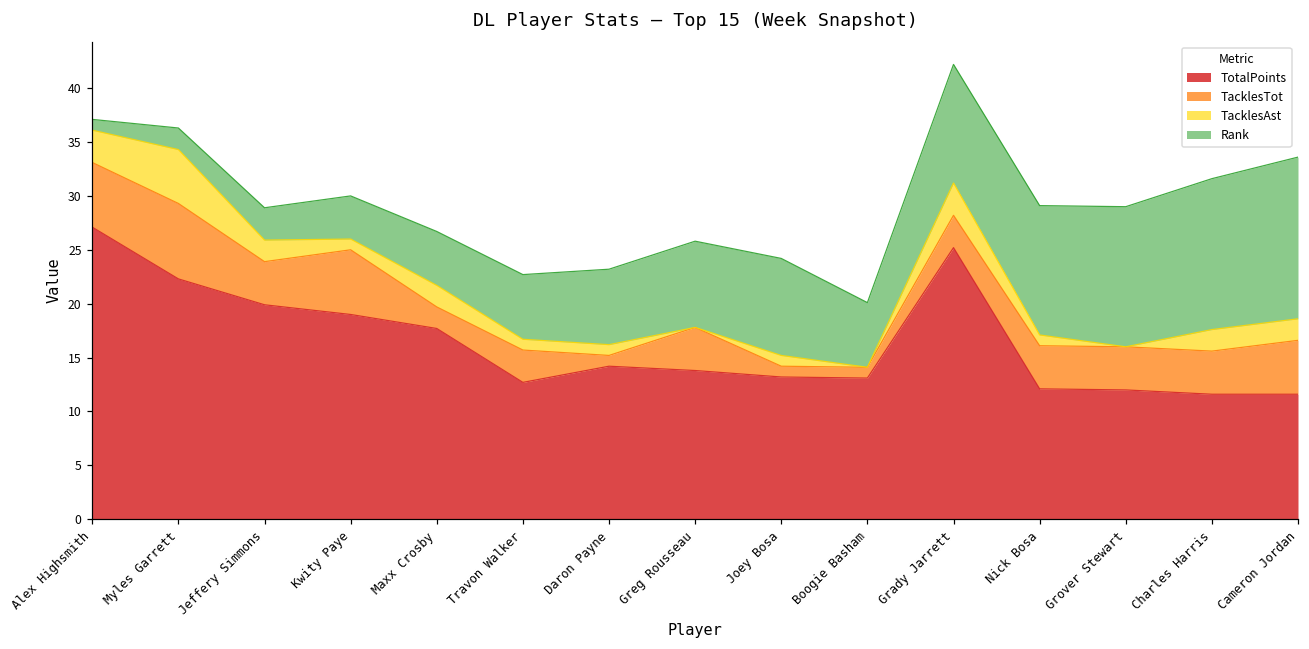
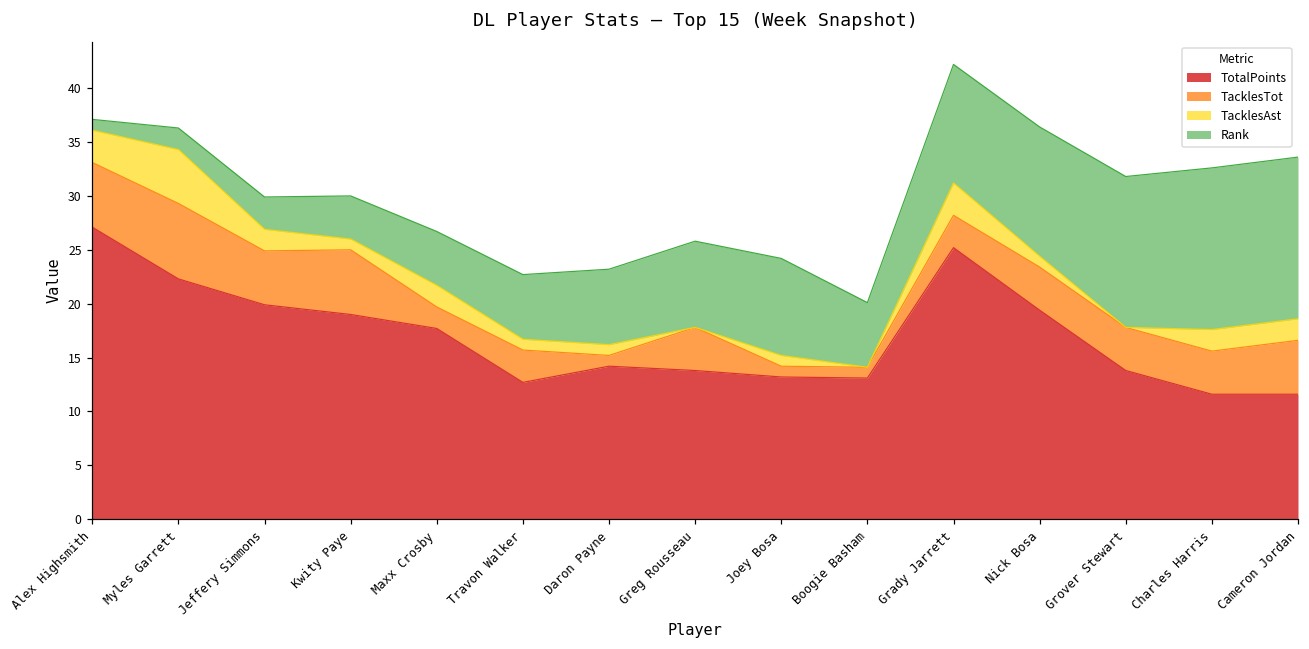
  {
    "TotalPoints": {
      "Alex Highsmith": 27,
      "Myles Garrett": 22,
      "Jeffery Simmons": 20,
      "Kwity Paye": 19,
      "Maxx Crosby": 18,
      "Travon Walker": 13,
      "Daron Payne": 14,
      "Greg Rousseau": 14,
      "Joey Bosa": 13,
      "Boogie Basham": 13,
      "Grady Jarrett": 25,
-     "Nick Bosa": 12,
-     "Grover Stewart": 12,
+     "Nick Bosa": 19,
+     "Grover Stewart": 14,
      "Charles Harris": 12,
      "Cameron Jordan": 12
    },
    "TacklesTot": {
      "Alex Highsmith": 6,
      "Myles Garrett": 7,
-     "Jeffery Simmons": 4,
+     "Jeffery Simmons": 5,
      "Kwity Paye": 6,
      "Maxx Crosby": 2,
      "Travon Walker": 3,
      "Daron Payne": 1,
      "Joey Bosa": 1,
      "Grady Jarrett": 3,
      "Nick Bosa": 4,
      "Charles Harris": 4,
      "Cameron Jordan": 5
    },
    "TacklesAst": {
      "Alex Highsmith": 3,
      "Myles Garrett": 5,
      "Jeffery Simmons": 2,
      "Kwity Paye": 1,
      "Maxx Crosby": 2,
      "Travon Walker": 1,
      "Daron Payne": 1,
      "Joey Bosa": 1,
      "Grady Jarrett": 3,
      "Nick Bosa": 1,
      "Charles Harris": 2,
      "Cameron Jordan": 2
    },
    "Rank": {
      "Alex Highsmith": 1,
      "Myles Garrett": 2,
      "Jeffery Simmons": 3,
      "Kwity Paye": 4,
      "Maxx Crosby": 5,
      "Travon Walker": 6,
      "Daron Payne": 7,
      "Greg Rousseau": 8,
      "Joey Bosa": 9,
      "Boogie Basham": 6,
      "Grady Jarrett": 11,
      "Nick Bosa": 12,
-     "Grover Stewart": 13,
-     "Charles Harris": 14,
+     "Grover Stewart": 14,
+     "Charles Harris": 15,
      "Cameron Jordan": 15
    }
  }
